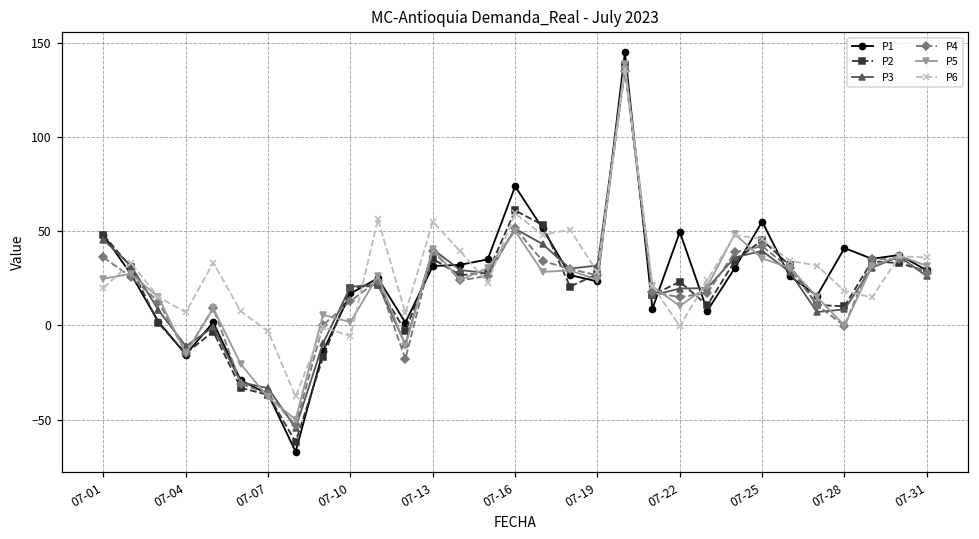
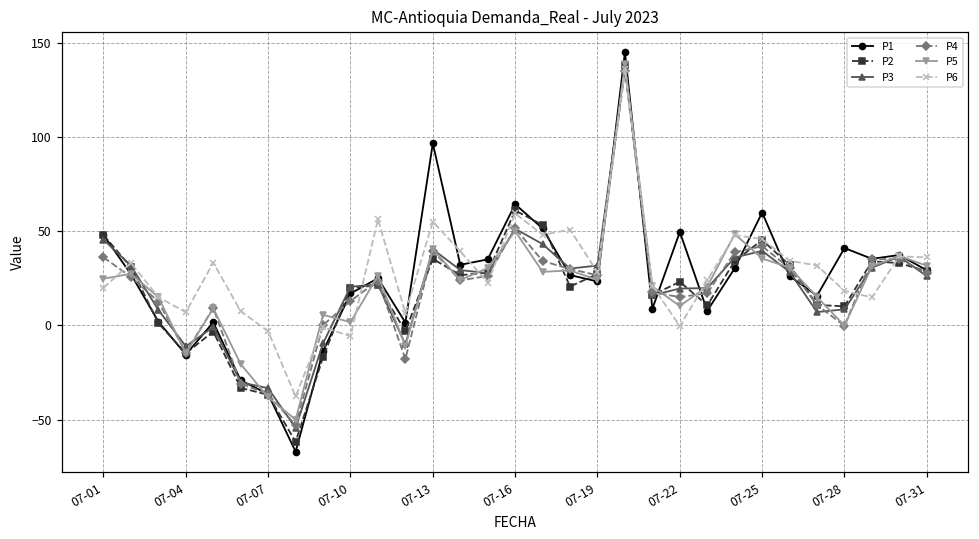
  {
    "P1": {
      "07-10": 17,
-     "07-13": 32,
-     "07-16": 74,
+     "07-13": 97,
+     "07-16": 64,
      "07-22": 50,
-     "07-25": 55,
+     "07-25": 60,
      "07-28": 41
    }
  }
